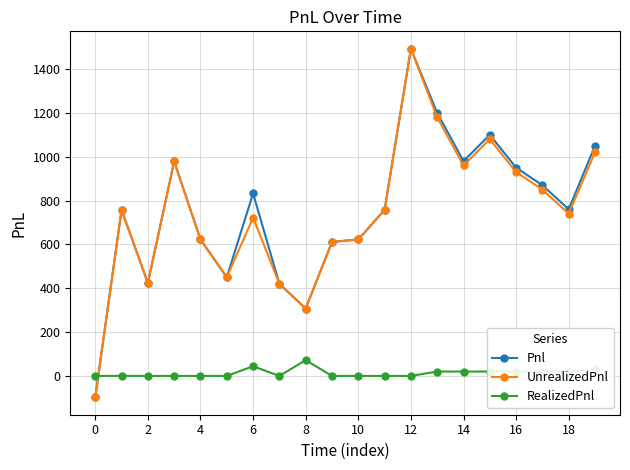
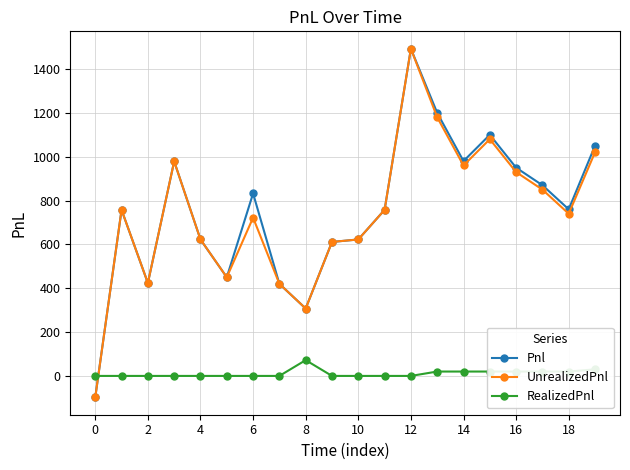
  {
    "Pnl": {
      "6": 830,
      "14": 980,
      "16": 950,
      "18": 760
    },
    "UnrealizedPnl": {
      "6": 720,
      "14": 960,
      "16": 930,
      "18": 740
    },
    "RealizedPnl": {
      "0": 0,
      "2": 0,
      "4": 0,
-     "6": 40,
+     "6": 0,
      "8": 70,
      "10": 0,
      "12": 0,
      "14": 20
    }
  }
